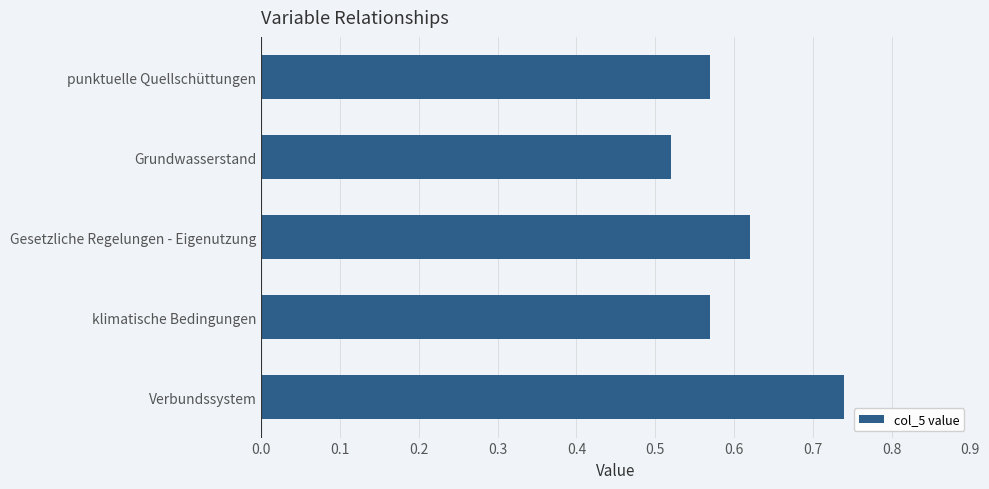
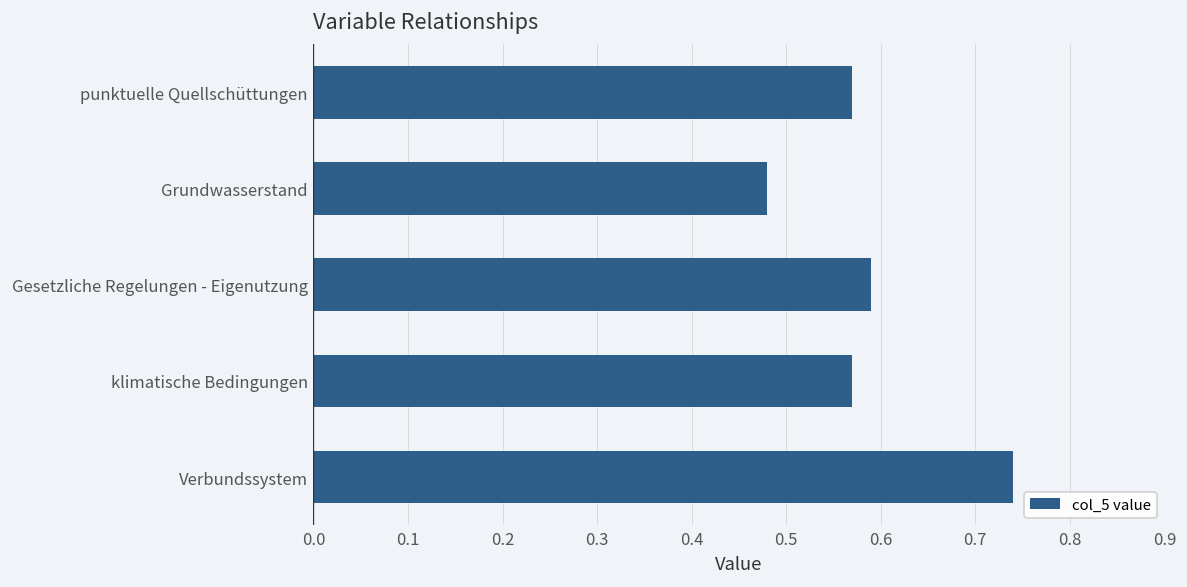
  {
    "punktuelle Quellschüttungen": 0.57,
-   "Grundwasserstand": 0.52,
-   "Gesetzliche Regelungen - Eigenutzung": 0.62,
+   "Grundwasserstand": 0.48,
+   "Gesetzliche Regelungen - Eigenutzung": 0.59,
    "klimatische Bedingungen": 0.57,
    "Verbundssystem": 0.74
  }
